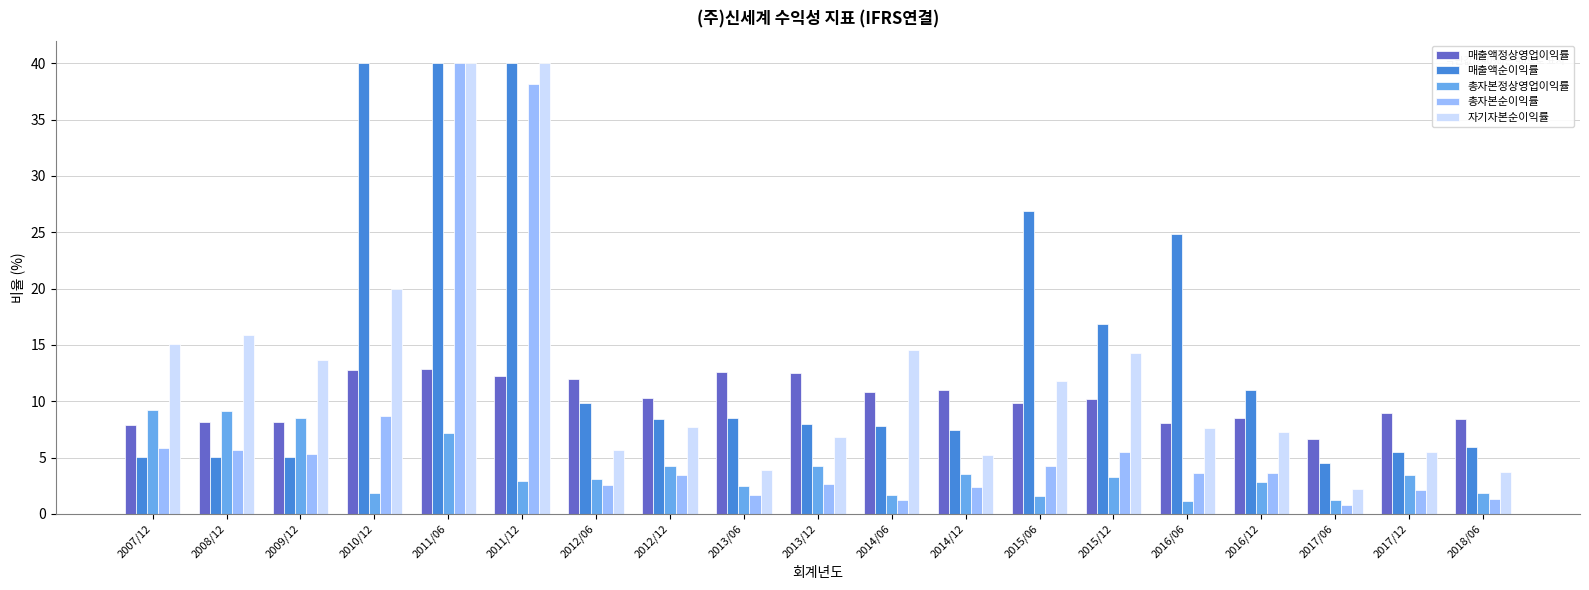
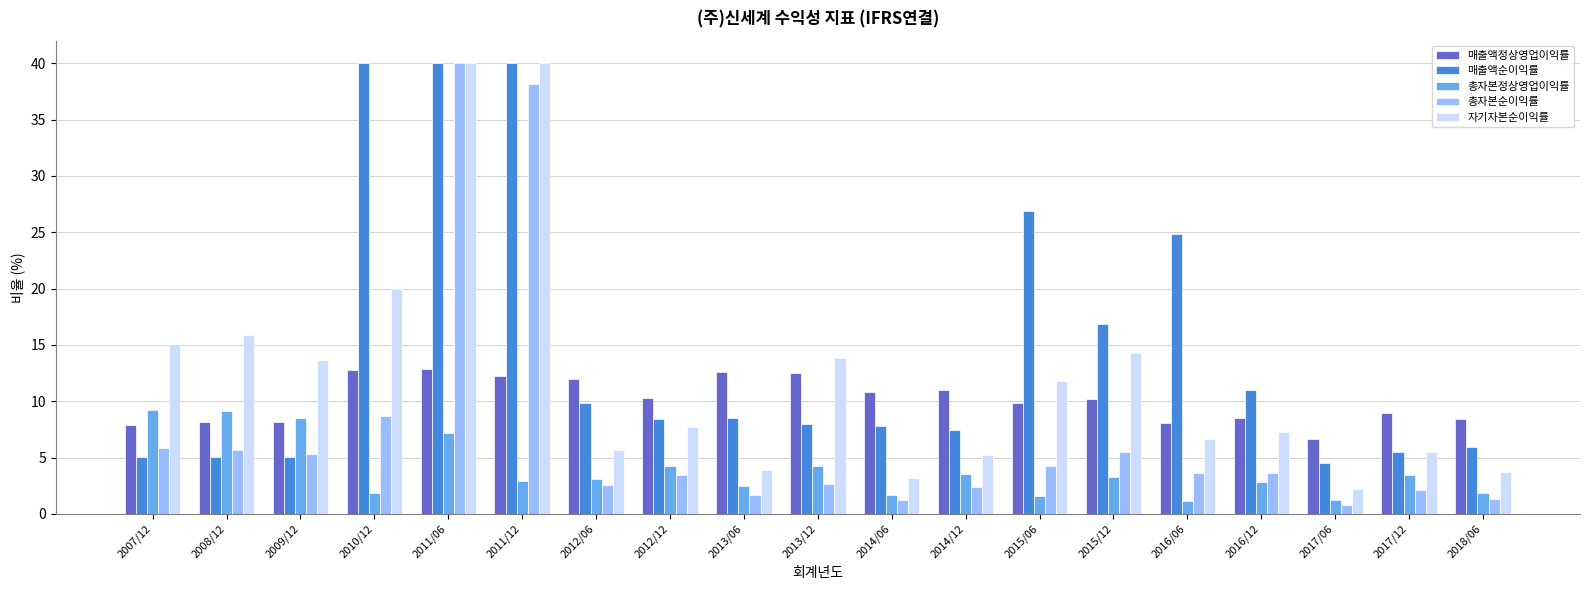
  {
    "자기자본순이익률": {
      "2007/12": 15.1,
      "2008/12": 15.9,
      "2009/12": 13.7,
      "2010/12": 19.9,
      "2011/06": 40.0,
      "2011/12": 40.0,
      "2012/06": 5.7,
      "2012/12": 7.8,
      "2013/06": 3.9,
-     "2013/12": 6.8,
-     "2014/06": 14.5,
+     "2013/12": 13.9,
+     "2014/06": 3.2,
      "2014/12": 5.3,
      "2015/06": 11.8,
      "2015/12": 14.3,
-     "2016/06": 7.6,
+     "2016/06": 6.7,
      "2016/12": 7.3,
      "2017/06": 2.3,
      "2017/12": 5.5,
      "2018/06": 3.7
    }
  }
